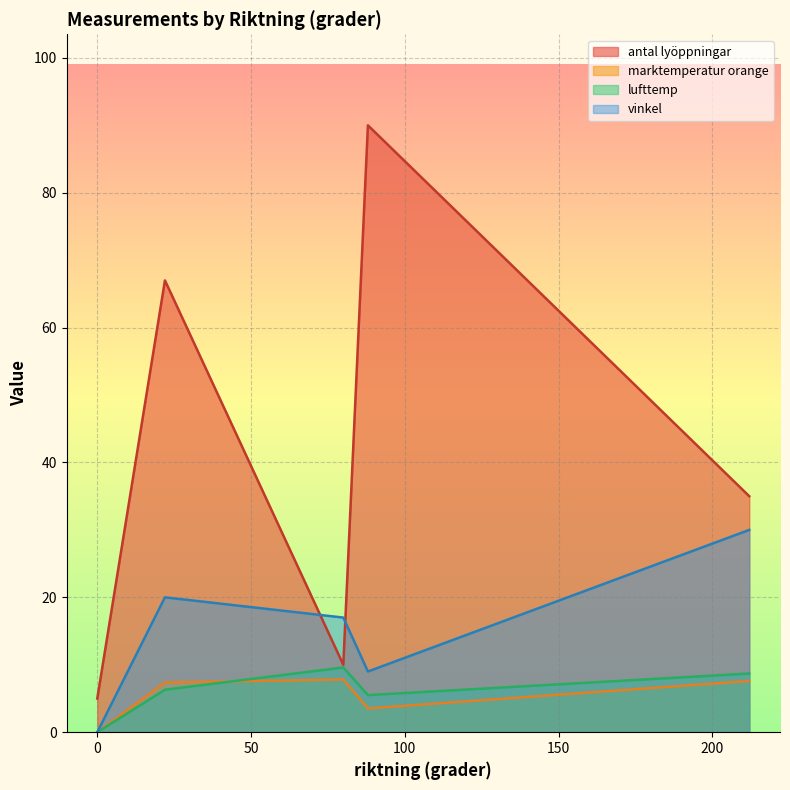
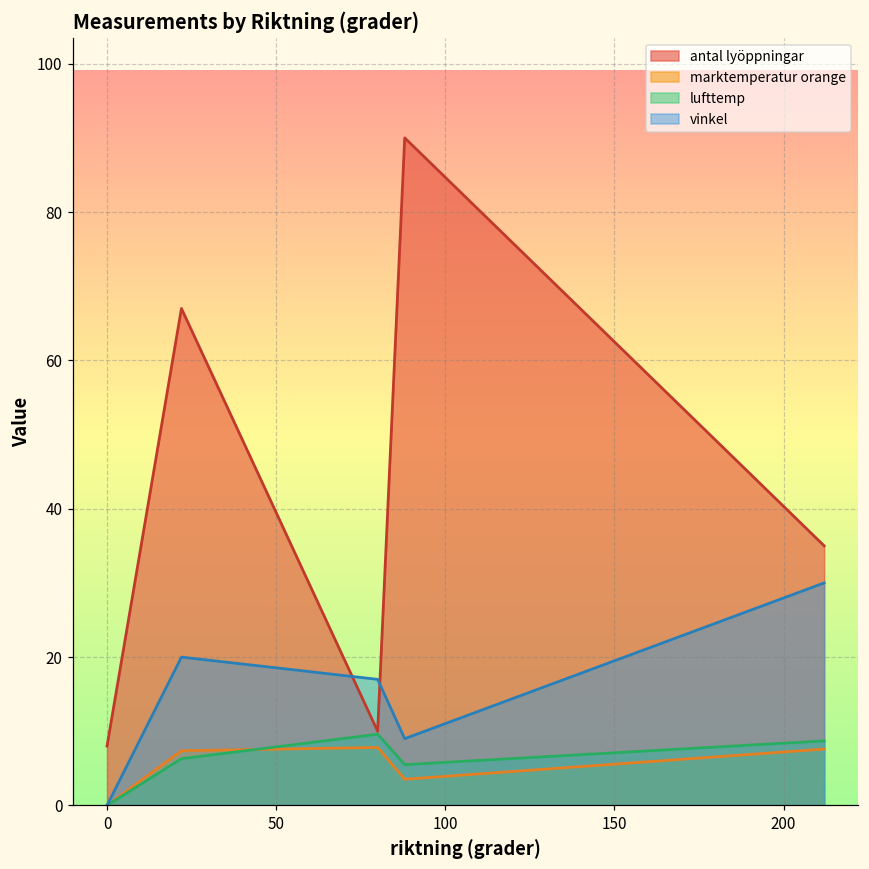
  {
    "antal lyöppningar": {
-     "0": 5
+     "0": 8
    }
  }
